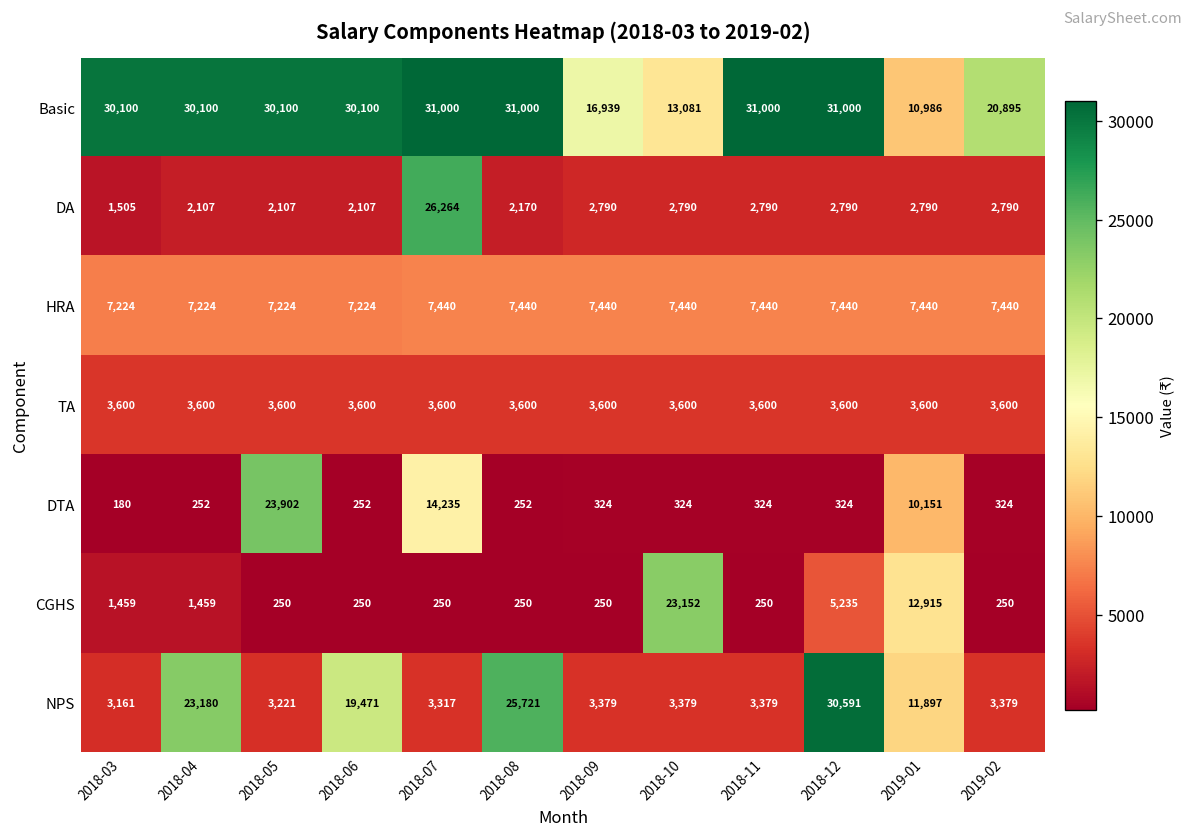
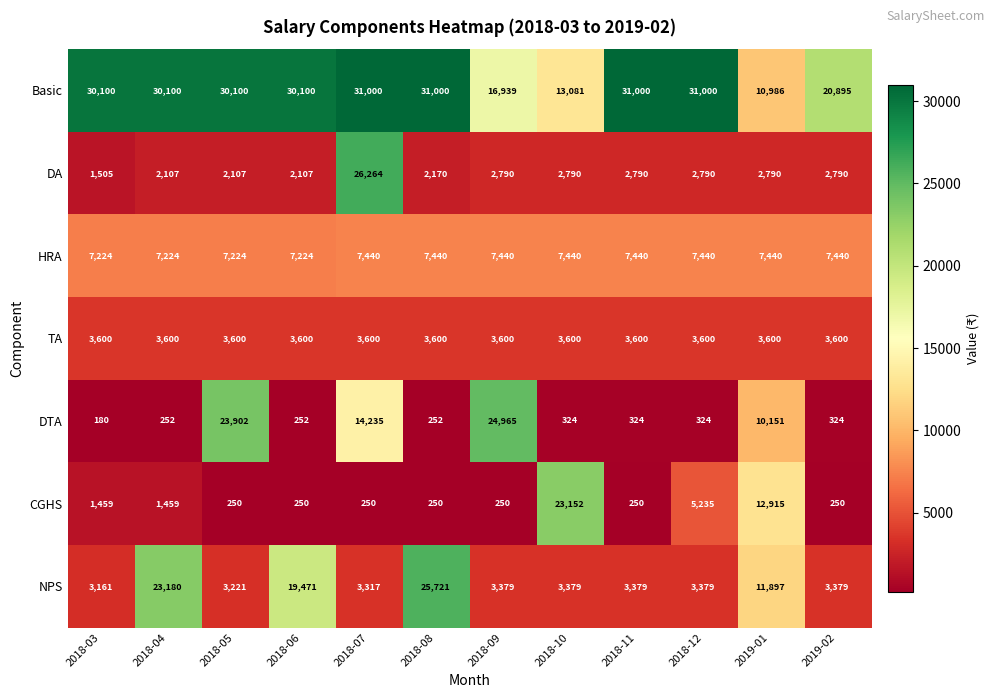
  {
    "Basic": {
      "2018-03": "30,100",
      "2018-04": "30,100",
      "2018-05": "30,100",
      "2018-06": "30,100",
      "2018-07": "31,000",
      "2018-08": "31,000",
      "2018-09": "16,939",
      "2018-10": "13,081",
      "2018-11": "31,000",
      "2018-12": "31,000",
      "2019-01": "10,986",
      "2019-02": "20,895"
    },
    "DA": {
      "2018-03": "1,505",
      "2018-04": "2,107",
      "2018-05": "2,107",
      "2018-06": "2,107",
      "2018-07": "26,264",
      "2018-08": "2,170",
      "2018-09": "2,790",
      "2018-10": "2,790",
      "2018-11": "2,790",
      "2018-12": "2,790",
      "2019-01": "2,790",
      "2019-02": "2,790"
    },
    "HRA": {
      "2018-03": "7,224",
      "2018-04": "7,224",
      "2018-05": "7,224",
      "2018-06": "7,224",
      "2018-07": "7,440",
      "2018-08": "7,440",
      "2018-09": "7,440",
      "2018-10": "7,440",
      "2018-11": "7,440",
      "2018-12": "7,440",
      "2019-01": "7,440",
      "2019-02": "7,440"
    },
    "TA": {
      "2018-03": "3,600",
      "2018-04": "3,600",
      "2018-05": "3,600",
      "2018-06": "3,600",
      "2018-07": "3,600",
      "2018-08": "3,600",
      "2018-09": "3,600",
      "2018-10": "3,600",
      "2018-11": "3,600",
      "2018-12": "3,600",
      "2019-01": "3,600",
      "2019-02": "3,600"
    },
    "DTA": {
      "2018-03": "180",
      "2018-04": "252",
      "2018-05": "23,902",
      "2018-06": "252",
      "2018-07": "14,235",
      "2018-08": "252",
-     "2018-09": "324",
+     "2018-09": "24,965",
      "2018-10": "324",
      "2018-11": "324",
      "2018-12": "324",
      "2019-01": "10,151",
      "2019-02": "324"
    },
    "CGHS": {
      "2018-03": "1,459",
      "2018-04": "1,459",
      "2018-05": "250",
      "2018-06": "250",
      "2018-07": "250",
      "2018-08": "250",
      "2018-09": "250",
      "2018-10": "23,152",
      "2018-11": "250",
      "2018-12": "5,235",
      "2019-01": "12,915",
      "2019-02": "250"
    },
    "NPS": {
      "2018-03": "3,161",
      "2018-04": "23,180",
      "2018-05": "3,221",
      "2018-06": "19,471",
      "2018-07": "3,317",
      "2018-08": "25,721",
      "2018-09": "3,379",
      "2018-10": "3,379",
      "2018-11": "3,379",
-     "2018-12": "30,591",
+     "2018-12": "3,379",
      "2019-01": "11,897",
      "2019-02": "3,379"
    }
  }
